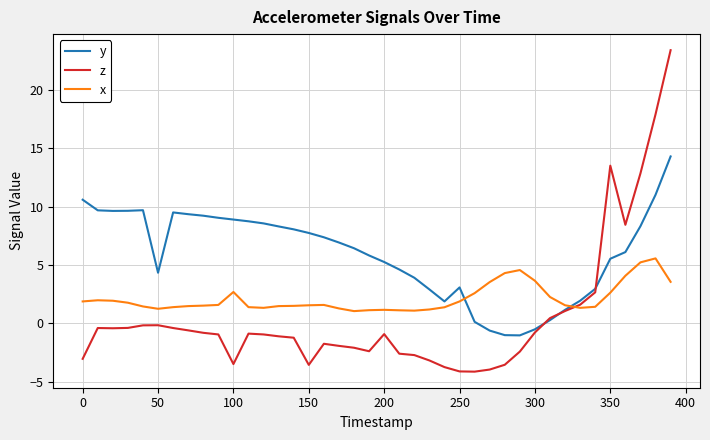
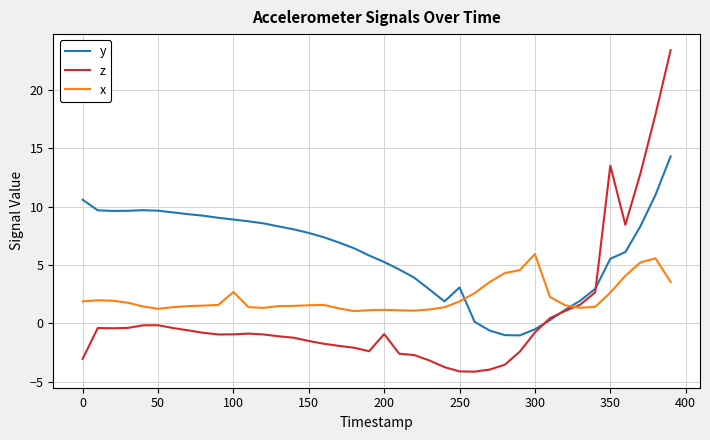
  {
    "y": {
      "0": 10.6,
-     "50": 4.3,
+     "50": 9.7,
      "100": 8.9,
      "150": 7.8,
      "200": 5.3,
      "250": 3.1,
      "300": -0.5,
      "350": 5.5
    },
    "z": {
      "0": -3.0,
      "50": -0.2,
-     "100": -3.5,
-     "150": -3.6,
+     "100": -0.9,
+     "150": -1.5,
      "200": -0.9,
      "250": -4.1,
      "300": -0.8,
      "350": 13.5
    },
    "x": {
      "0": 1.9,
      "50": 1.3,
      "100": 2.7,
      "150": 1.6,
      "200": 1.2,
      "250": 1.9,
-     "300": 3.7,
+     "300": 5.9,
      "350": 2.6
    }
  }
